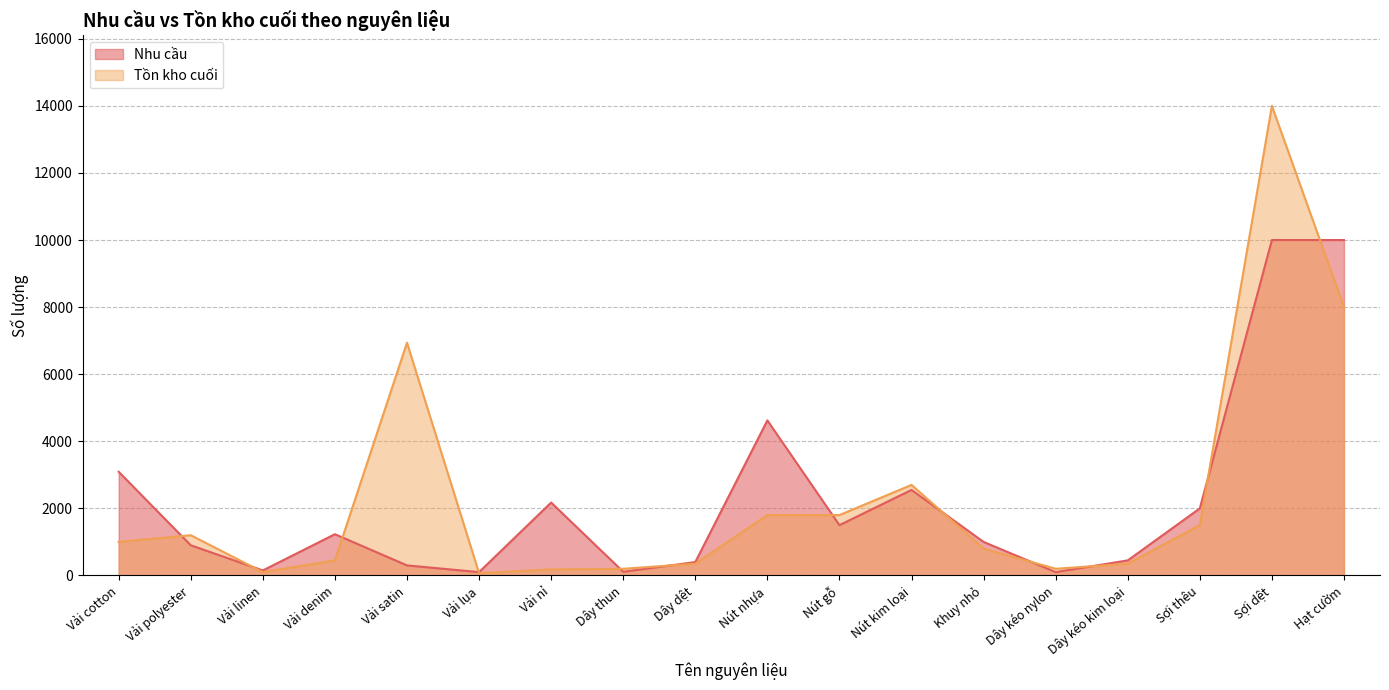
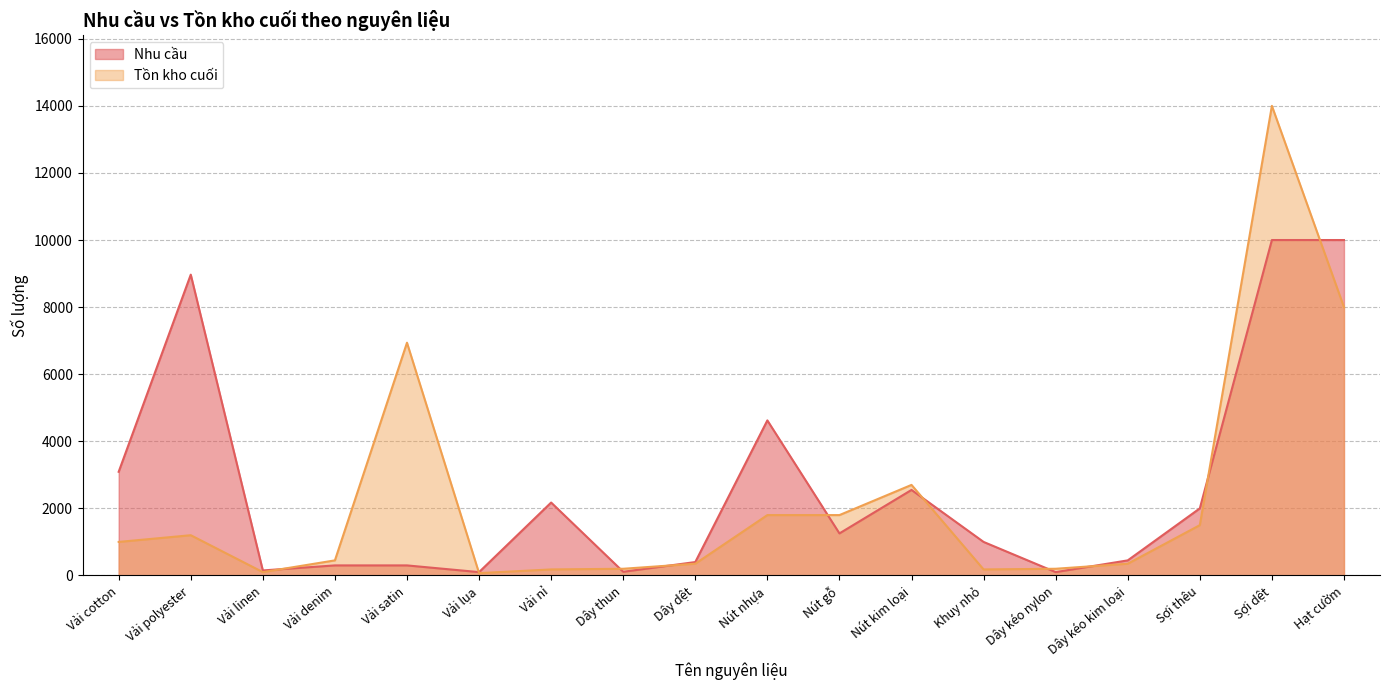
  {
    "Nhu cầu": {
      "Vải cotton": 3100,
-     "Vải polyester": 900,
-     "Vải denim": 1200,
+     "Vải polyester": 9000,
+     "Vải denim": 300,
      "Vải satin": 300,
      "Vải nỉ": 2200,
      "Dây thun": 100,
      "Nút nhựa": 4600,
-     "Nút gỗ": 1500,
+     "Nút gỗ": 1300,
      "Nút kim loại": 2600,
      "Khuy nhỏ": 1000,
      "Dây kéo nylon": 100,
      "Dây kéo kim loại": 500,
      "Sợi thêu": 2000,
      "Sợi dệt": 10000,
      "Hạt cườm": 10000
    },
    "Tồn kho cuối": {
      "Vải cotton": 1000,
      "Vải polyester": 1200,
      "Vải denim": 500,
      "Vải satin": 6900,
      "Vải nỉ": 200,
      "Dây thun": 200,
      "Nút nhựa": 1800,
      "Nút gỗ": 1800,
      "Nút kim loại": 2700,
-     "Khuy nhỏ": 800,
+     "Khuy nhỏ": 200,
      "Dây kéo nylon": 200,
      "Dây kéo kim loại": 400,
      "Sợi thêu": 1500,
      "Sợi dệt": 14000,
      "Hạt cườm": 8000
    }
  }
